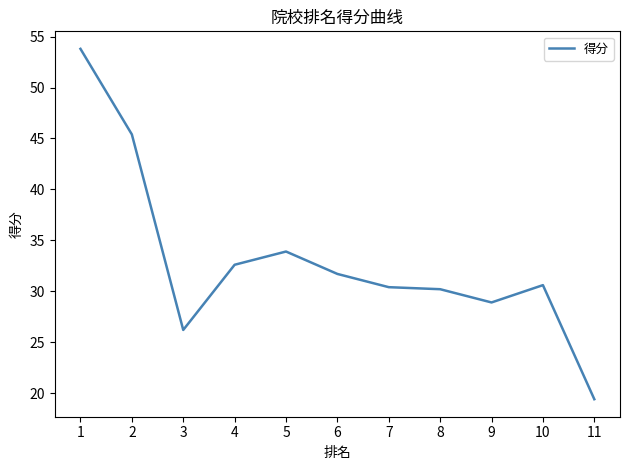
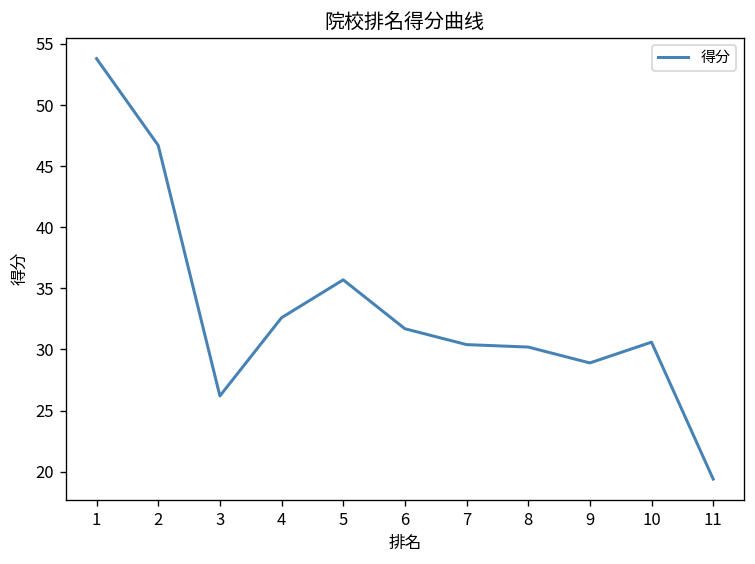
  {
    "1": 53.8,
-   "2": 45.4,
+   "2": 46.7,
    "3": 26.2,
    "4": 32.6,
-   "5": 33.9,
+   "5": 35.7,
    "6": 31.7,
    "7": 30.4,
    "8": 30.2,
    "9": 28.9,
    "10": 30.6,
    "11": 19.4
  }
